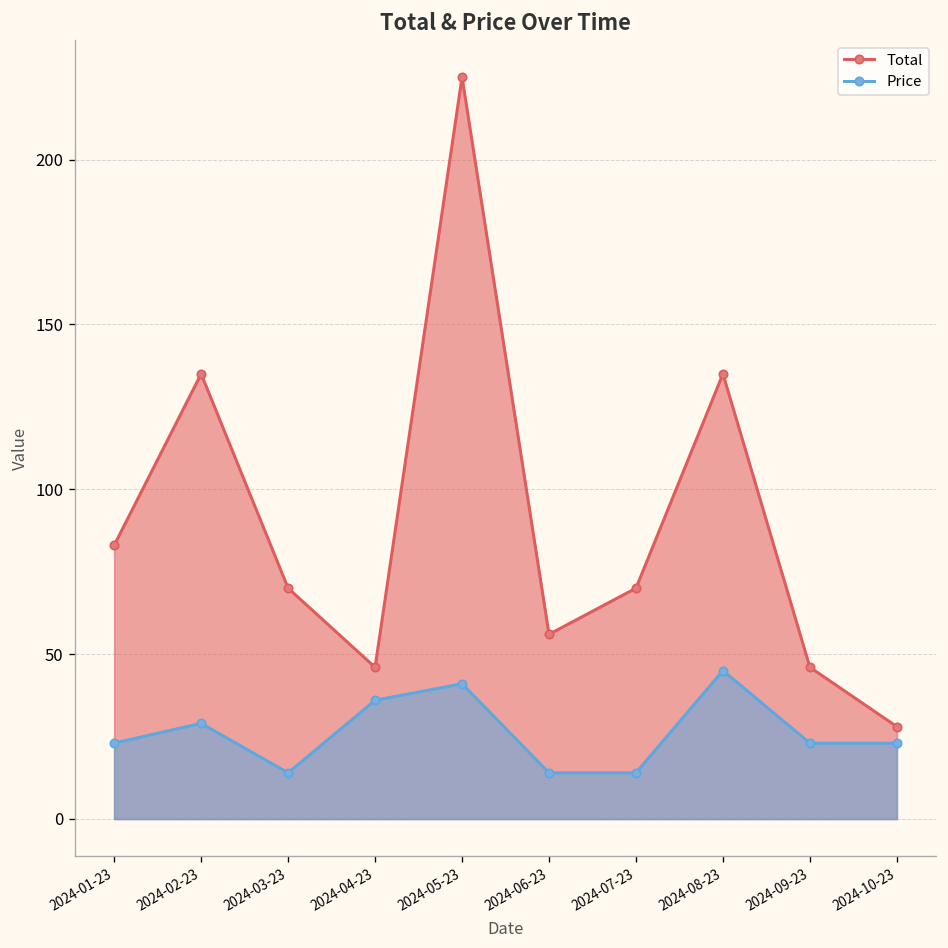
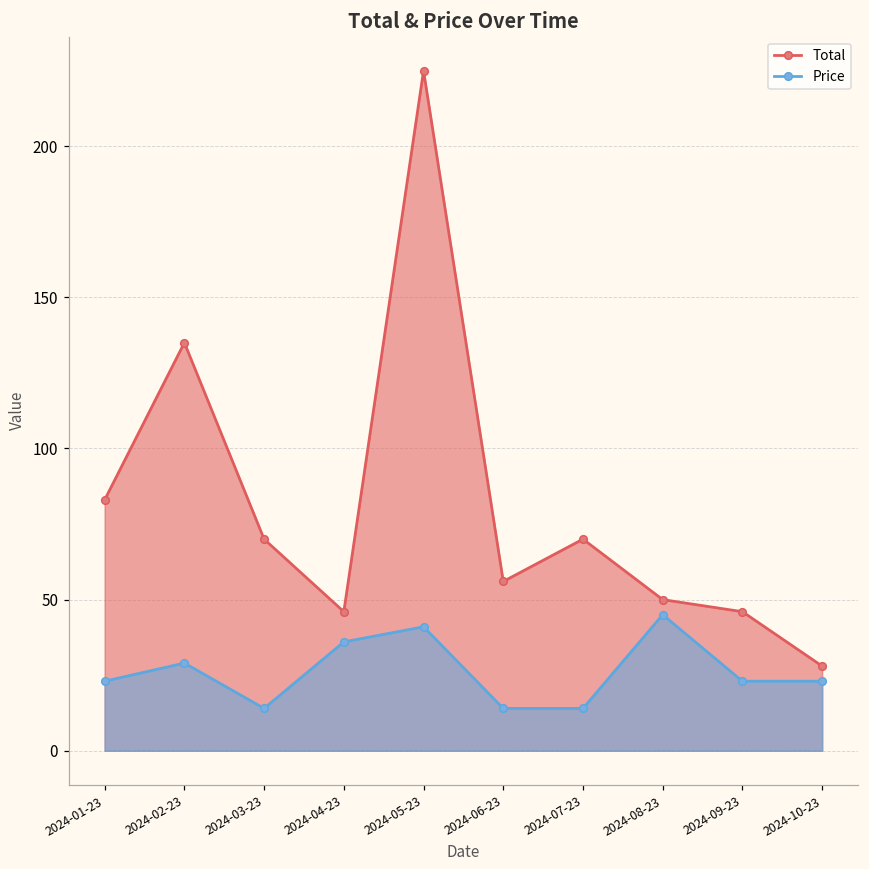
  {
    "Total": {
      "2024-01-23": 83,
      "2024-02-23": 135,
      "2024-03-23": 70,
      "2024-04-23": 46,
      "2024-05-23": 225,
      "2024-06-23": 56,
      "2024-07-23": 70,
-     "2024-08-23": 135,
+     "2024-08-23": 50,
      "2024-09-23": 46,
      "2024-10-23": 28
    },
    "Price": {
      "2024-01-23": 23,
      "2024-02-23": 29,
      "2024-03-23": 14,
      "2024-04-23": 36,
      "2024-05-23": 41,
      "2024-06-23": 14,
      "2024-07-23": 14,
      "2024-08-23": 45,
      "2024-09-23": 23,
      "2024-10-23": 23
    }
  }
